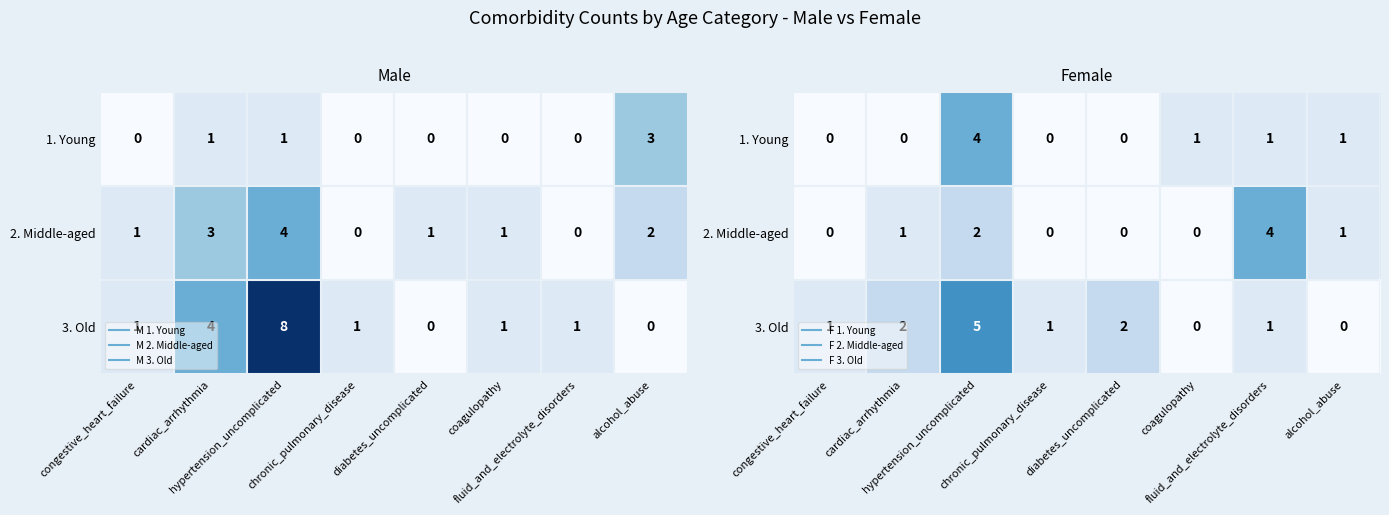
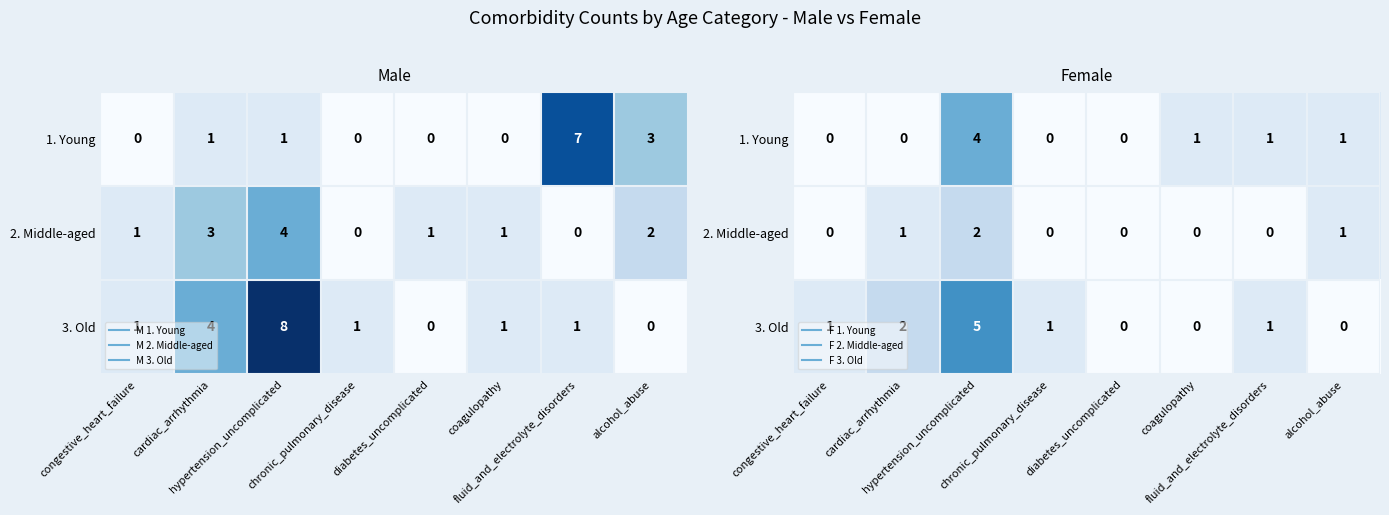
  {
    "Male": {
      "1. Young": {
        "congestive_heart_failure": 0,
        "cardiac_arrhythmia": 1,
        "hypertension_uncomplicated": 1,
        "chronic_pulmonary_disease": 0,
        "diabetes_uncomplicated": 0,
        "coagulopathy": 0,
-       "fluid_and_electrolyte_disorders": 0,
+       "fluid_and_electrolyte_disorders": 7,
        "alcohol_abuse": 3
      },
      "2. Middle-aged": {
        "congestive_heart_failure": 1,
        "cardiac_arrhythmia": 3,
        "hypertension_uncomplicated": 4,
        "chronic_pulmonary_disease": 0,
        "diabetes_uncomplicated": 1,
        "coagulopathy": 1,
        "fluid_and_electrolyte_disorders": 0,
        "alcohol_abuse": 2
      },
      "3. Old": {
        "hypertension_uncomplicated": 8,
        "chronic_pulmonary_disease": 1,
        "diabetes_uncomplicated": 0,
        "coagulopathy": 1,
        "fluid_and_electrolyte_disorders": 1,
        "alcohol_abuse": 0
      }
    },
    "Female": {
      "1. Young": {
        "congestive_heart_failure": 0,
        "cardiac_arrhythmia": 0,
        "hypertension_uncomplicated": 4,
        "chronic_pulmonary_disease": 0,
        "diabetes_uncomplicated": 0,
        "coagulopathy": 1,
        "fluid_and_electrolyte_disorders": 1,
        "alcohol_abuse": 1
      },
      "2. Middle-aged": {
        "congestive_heart_failure": 0,
        "cardiac_arrhythmia": 1,
        "hypertension_uncomplicated": 2,
        "chronic_pulmonary_disease": 0,
        "diabetes_uncomplicated": 0,
        "coagulopathy": 0,
-       "fluid_and_electrolyte_disorders": 4,
+       "fluid_and_electrolyte_disorders": 0,
        "alcohol_abuse": 1
      },
      "3. Old": {
        "hypertension_uncomplicated": 5,
        "chronic_pulmonary_disease": 1,
-       "diabetes_uncomplicated": 2,
+       "diabetes_uncomplicated": 0,
        "coagulopathy": 0,
        "fluid_and_electrolyte_disorders": 1,
        "alcohol_abuse": 0
      }
    }
  }
